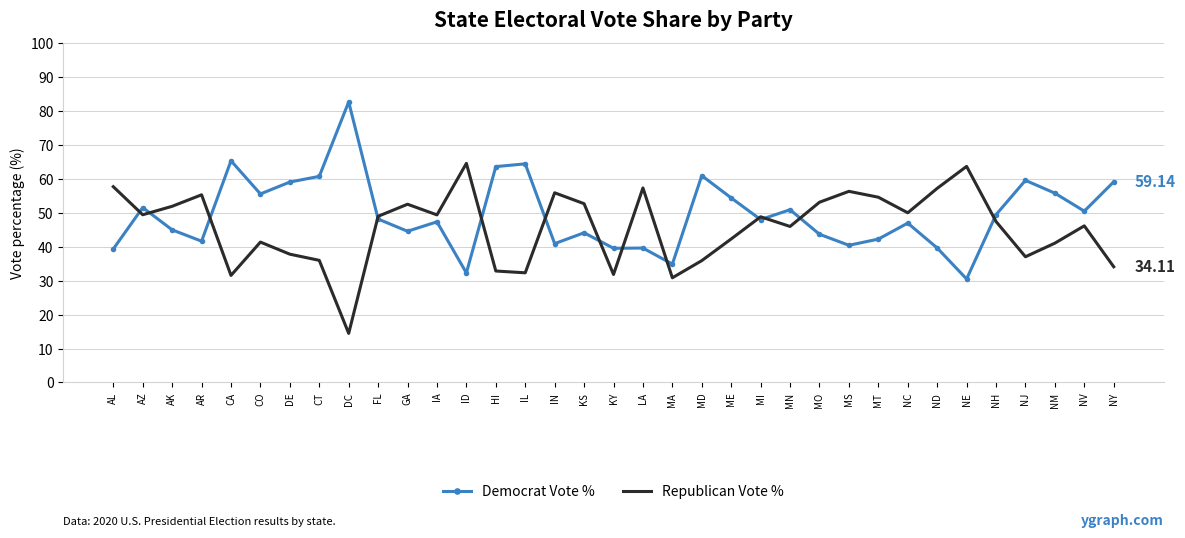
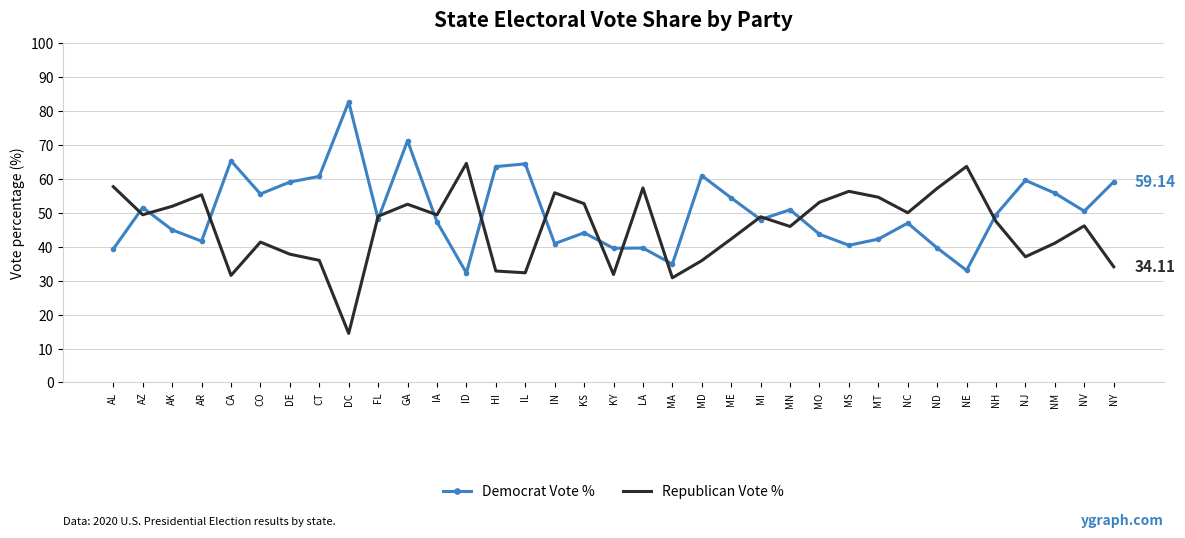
  {
    "Democrat Vote %": {
      "AL": 39,
      "AZ": 52,
      "AK": 45,
      "AR": 42,
      "CA": 65,
      "CO": 56,
      "DE": 59,
      "CT": 61,
      "DC": 83,
      "FL": 48,
-     "GA": 45,
+     "GA": 71,
      "IA": 47,
      "ID": 32,
      "HI": 64,
      "IL": 64,
      "IN": 41,
      "KS": 44,
      "KY": 40,
      "LA": 40,
      "MA": 35,
      "MD": 61,
      "ME": 54,
      "MI": 48,
      "MN": 51,
      "MO": 44,
      "MS": 40,
      "MT": 42,
      "NC": 47,
      "ND": 40,
-     "NE": 31,
+     "NE": 33,
      "NH": 49,
      "NJ": 60,
      "NM": 56,
      "NV": 51
    },
    "Republican Vote %": {
      "NY": 34.11
    }
  }
